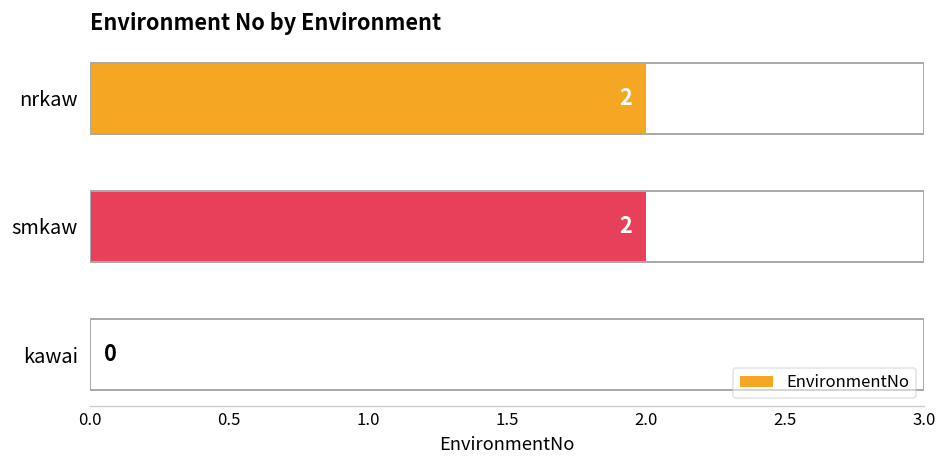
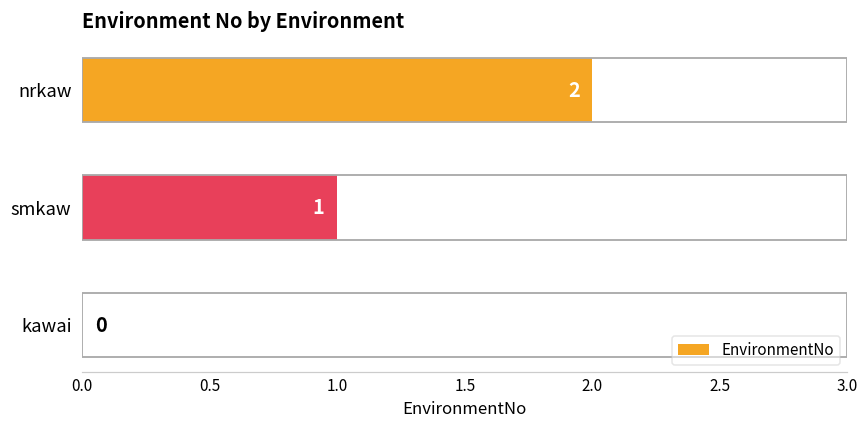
  {
    "nrkaw": 2,
-   "smkaw": 2,
+   "smkaw": 1,
    "kawai": 0
  }
